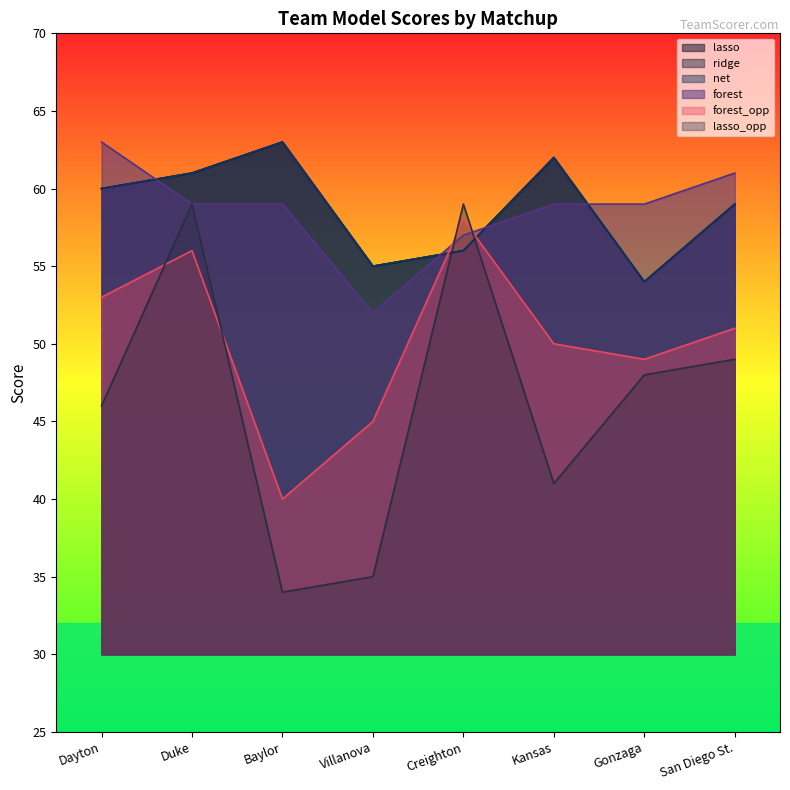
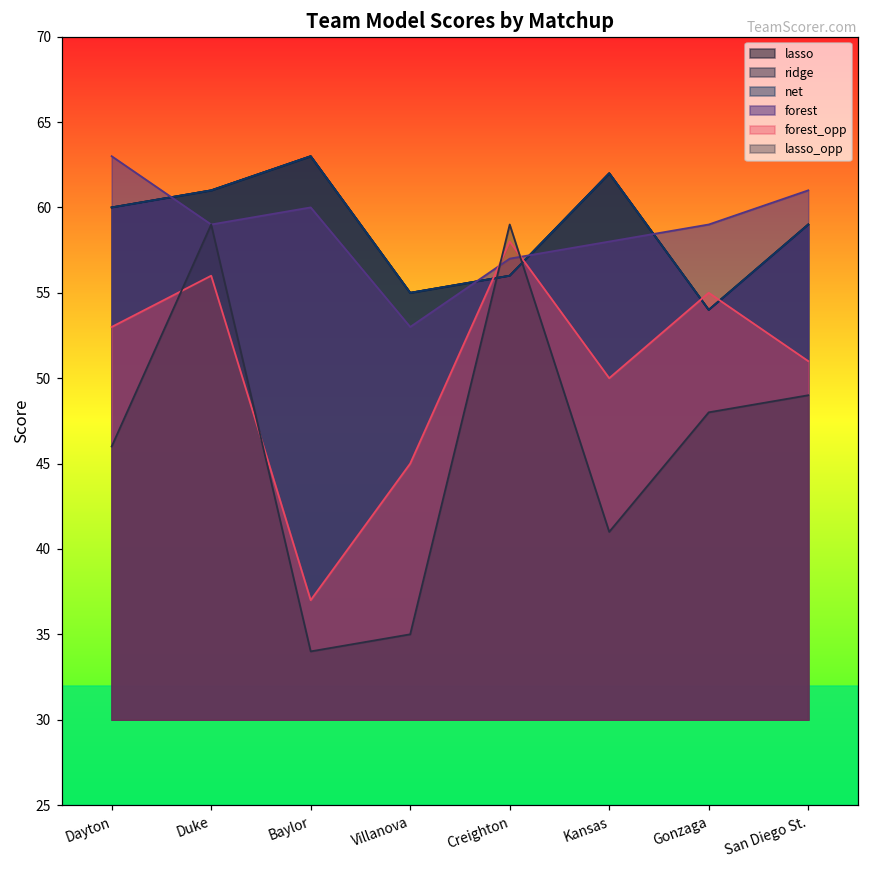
  {
    "forest": {
      "Dayton": 63,
-     "Baylor": 59,
-     "Villanova": 52,
+     "Baylor": 60,
+     "Villanova": 53,
      "Creighton": 57,
-     "Kansas": 59,
+     "Kansas": 58,
      "Gonzaga": 59,
      "San Diego St.": 61
    },
    "forest_opp": {
      "Dayton": 53,
      "Duke": 56,
-     "Baylor": 40,
+     "Baylor": 37,
      "Villanova": 45,
      "Creighton": 58,
      "Kansas": 50,
-     "Gonzaga": 49,
+     "Gonzaga": 55,
      "San Diego St.": 51
    }
  }
